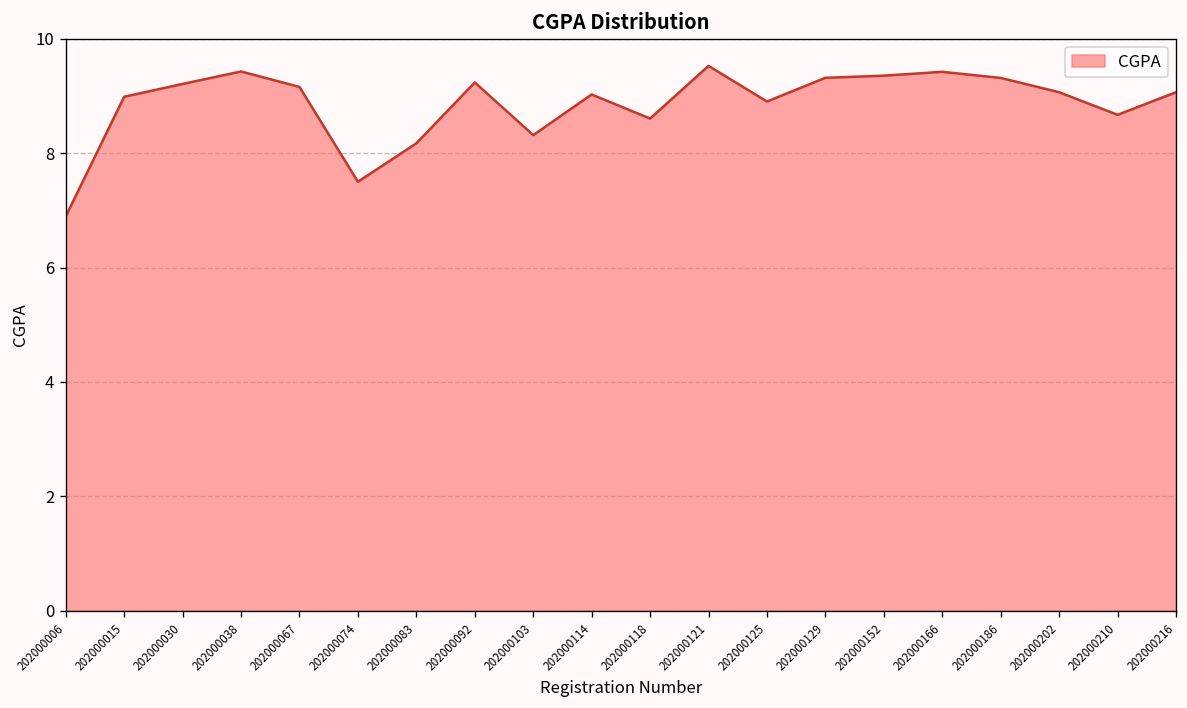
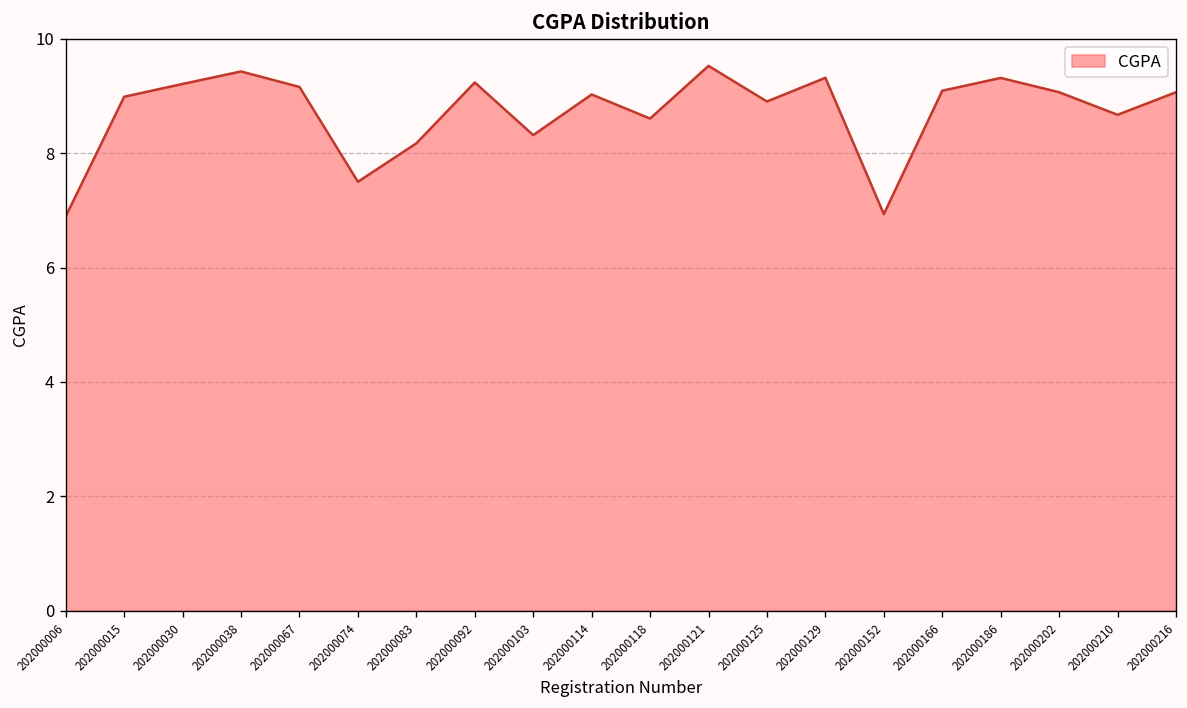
  {
    "202000006": 6.9,
    "202000015": 9.0,
    "202000030": 9.2,
    "202000038": 9.4,
    "202000067": 9.2,
    "202000074": 7.5,
    "202000083": 8.2,
    "202000092": 9.2,
    "202000103": 8.3,
    "202000114": 9.0,
    "202000118": 8.6,
    "202000121": 9.5,
    "202000125": 8.9,
    "202000129": 9.3,
-   "202000152": 9.4,
-   "202000166": 9.4,
+   "202000152": 6.9,
+   "202000166": 9.1,
    "202000186": 9.3,
    "202000202": 9.1,
    "202000210": 8.7,
    "202000216": 9.1
  }
